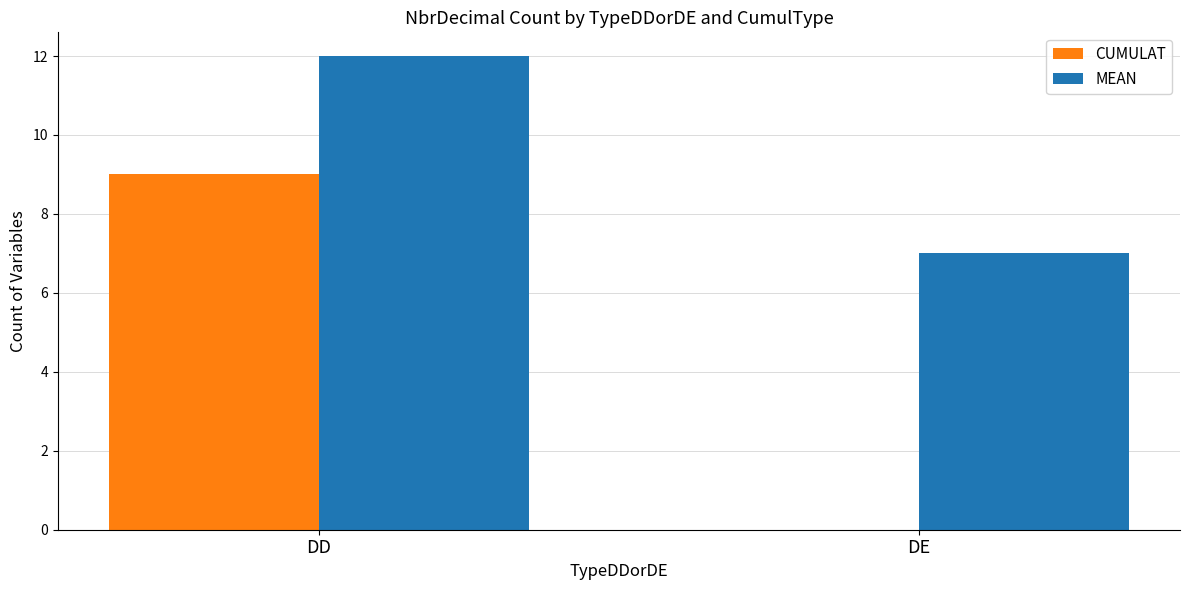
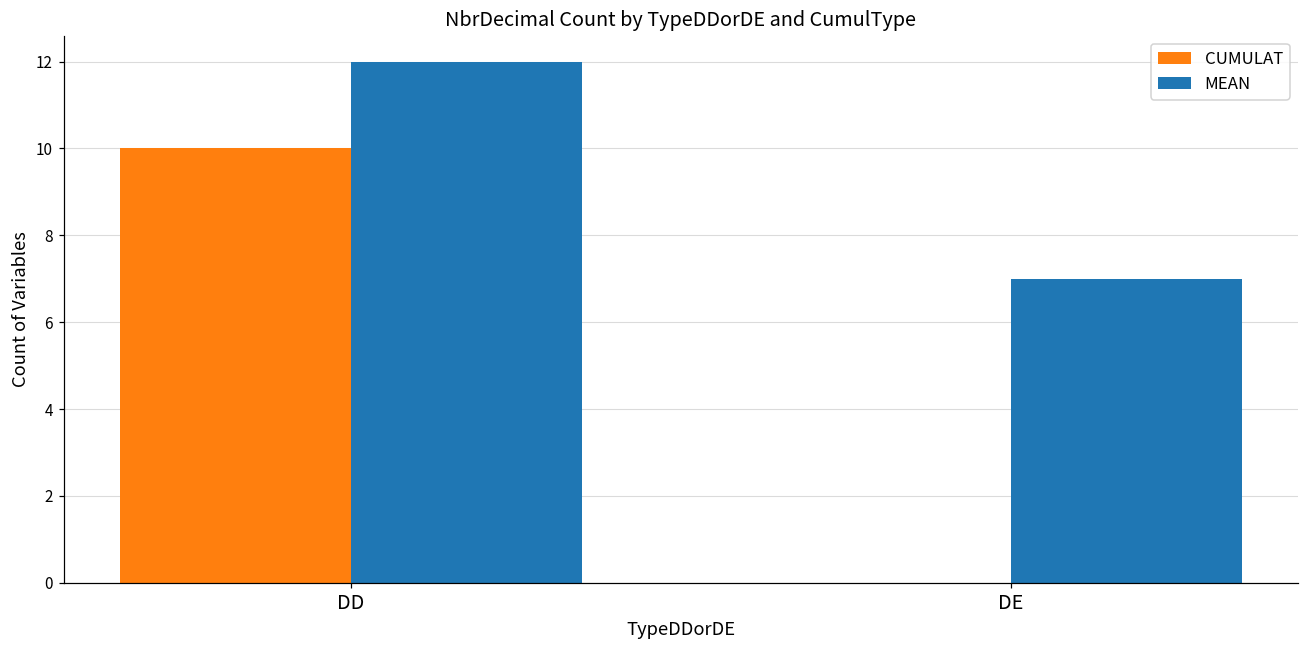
  {
    "CUMULAT": {
-     "DD": 9,
+     "DD": 10,
      "DE": 0
    },
    "MEAN": {
      "DD": 12,
      "DE": 7
    }
  }
